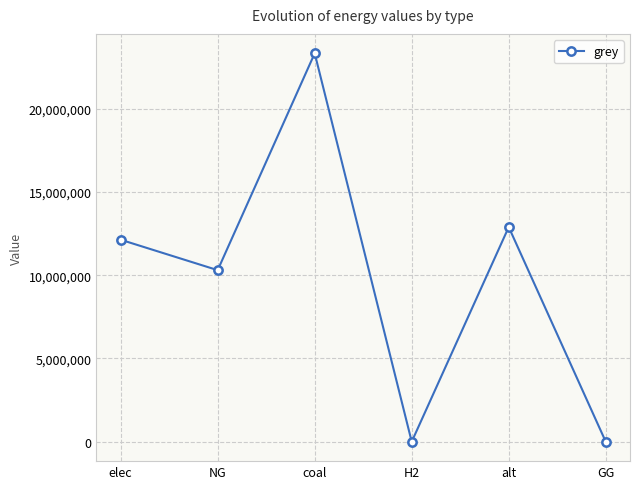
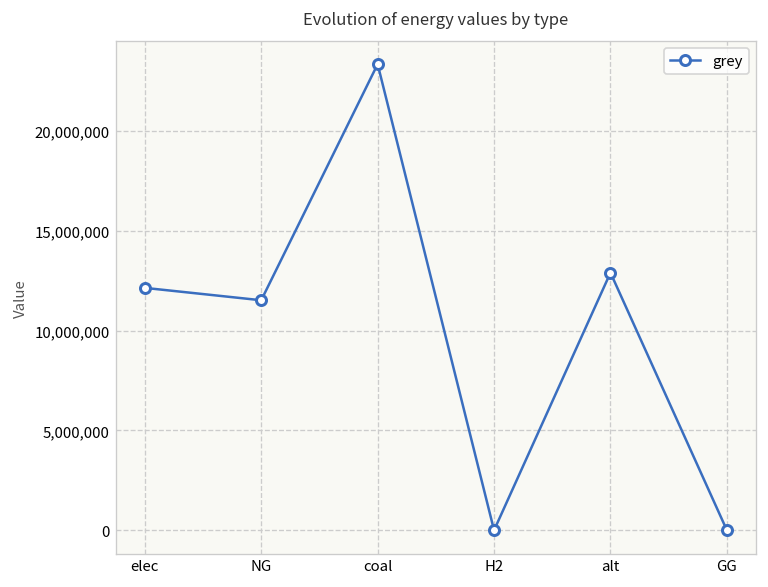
  {
    "elec": "12,100,000",
-   "NG": "10,300,000",
+   "NG": "11,500,000",
    "coal": "23,300,000",
    "H2": "0",
    "alt": "12,900,000",
    "GG": "0"
  }
